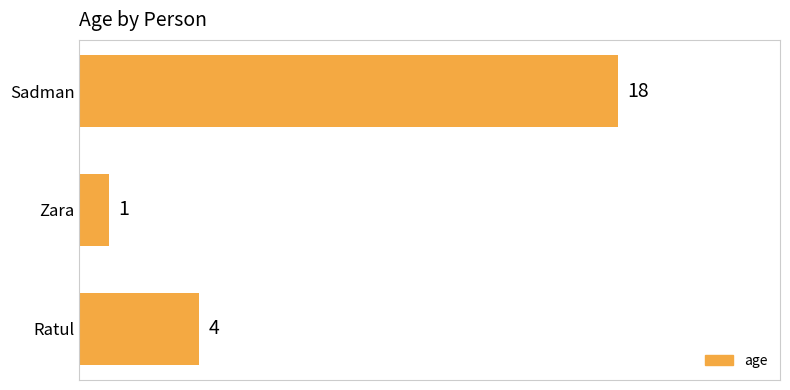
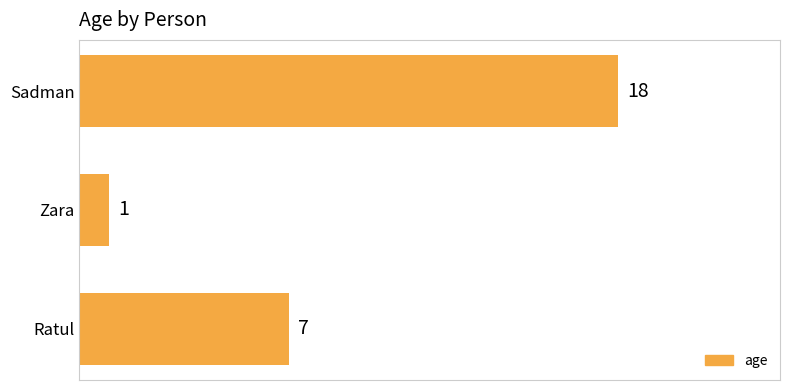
  {
    "Sadman": 18,
    "Zara": 1,
-   "Ratul": 4
+   "Ratul": 7
  }
